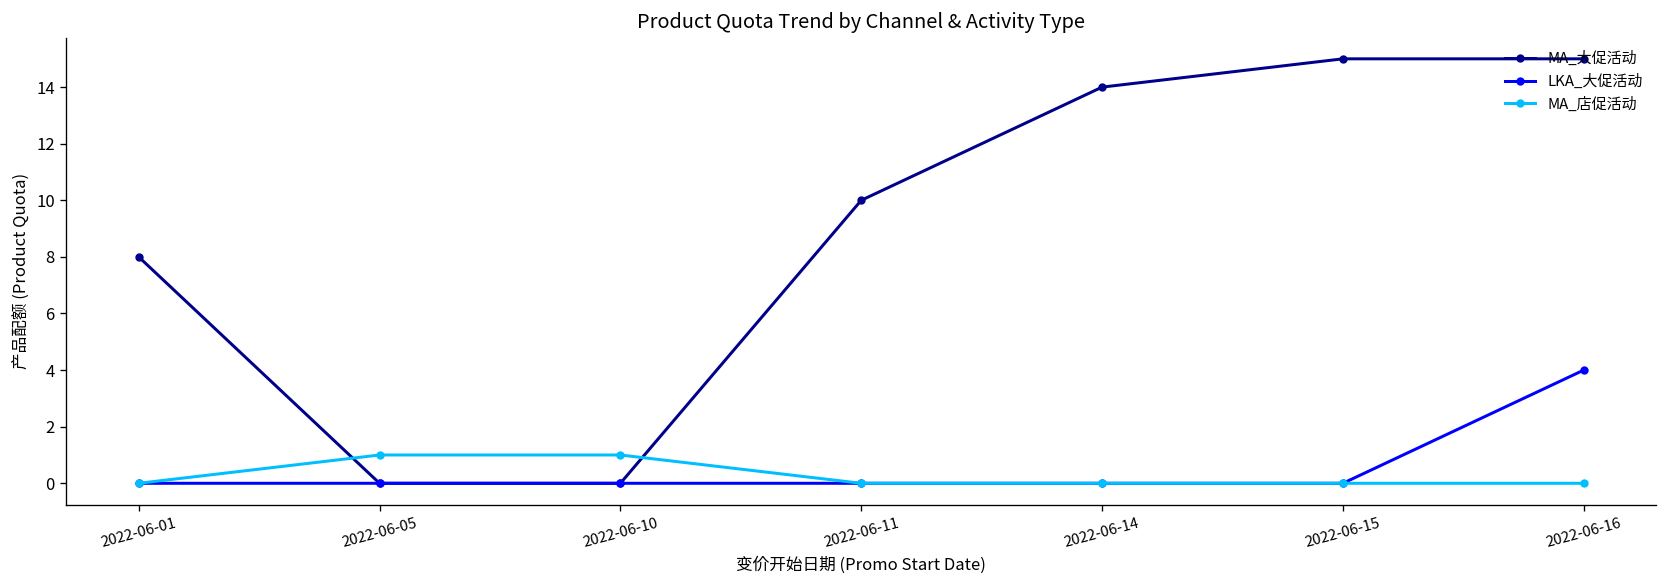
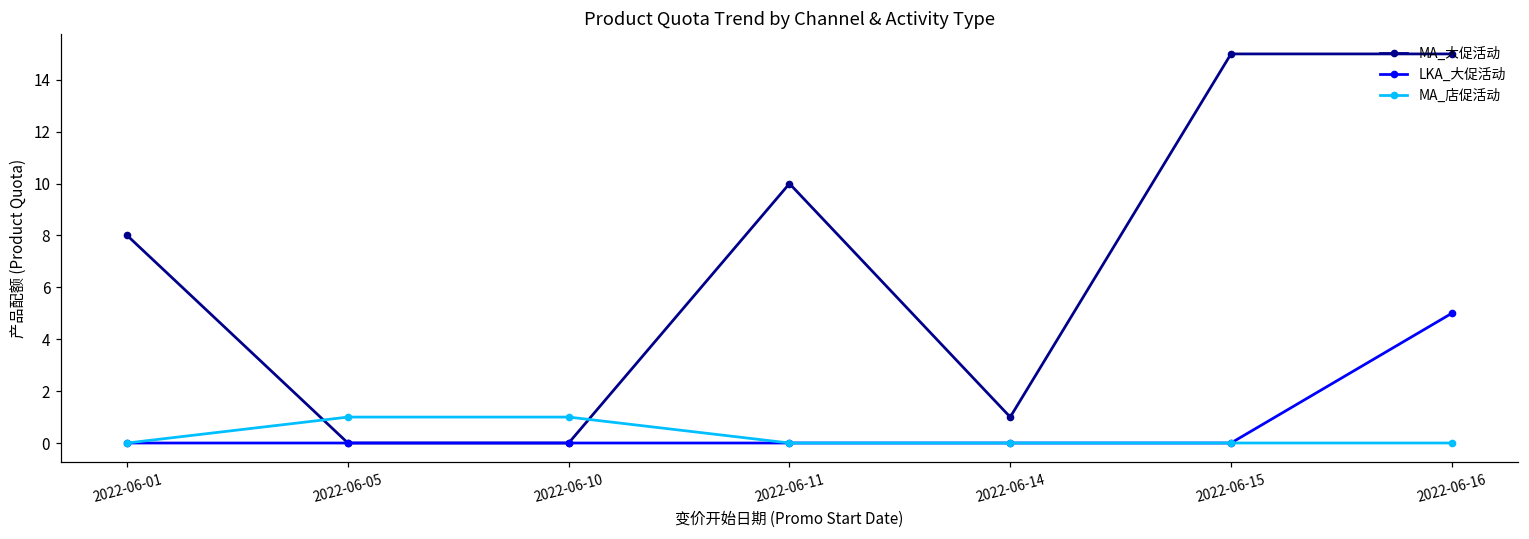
  {
    "MA_大促活动": {
      "2022-06-01": 8,
      "2022-06-11": 10,
-     "2022-06-14": 14,
+     "2022-06-14": 1,
      "2022-06-15": 15,
      "2022-06-16": 15
    },
    "LKA_大促活动": {
-     "2022-06-16": 4
+     "2022-06-16": 5
    },
    "MA_店促活动": {
      "2022-06-05": 1,
      "2022-06-10": 1,
      "2022-06-16": 0
    }
  }
